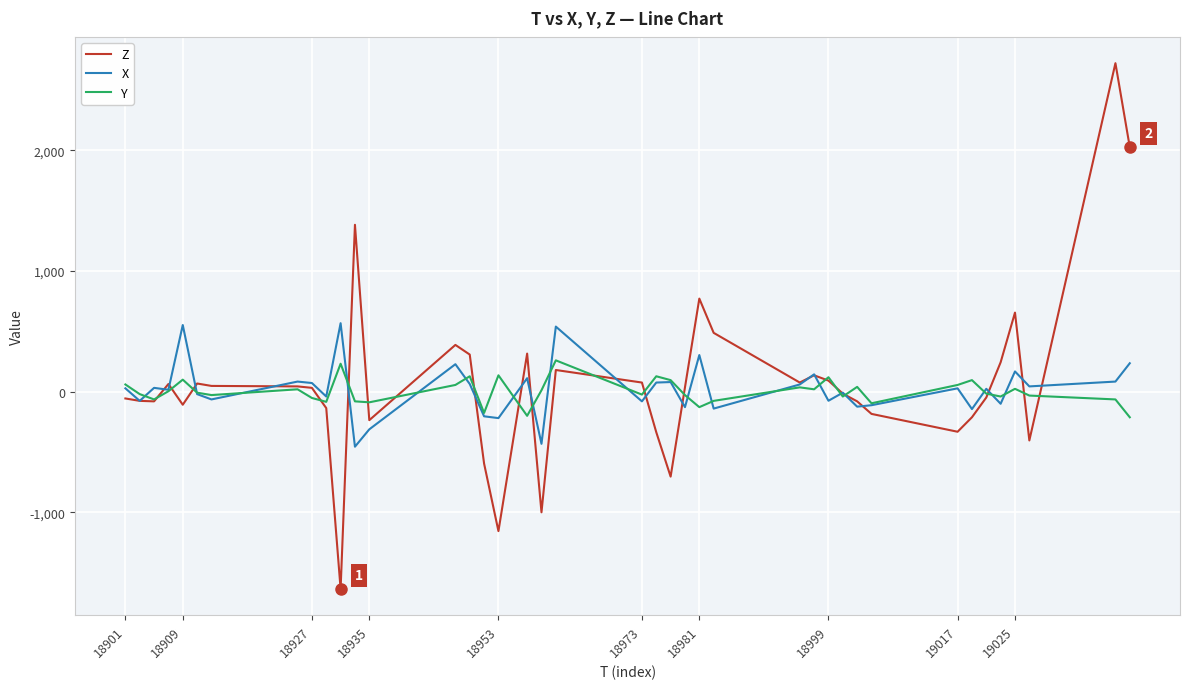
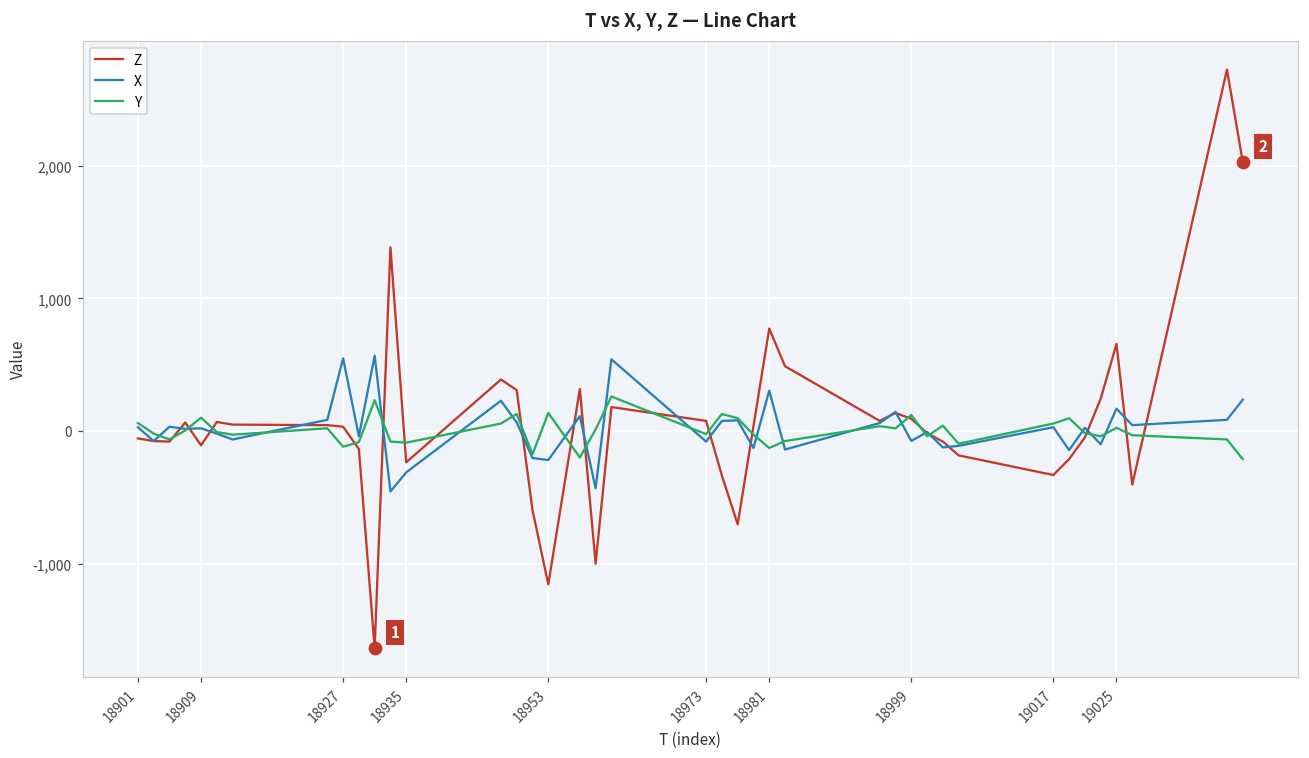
  {
    "X": {
      "18901": 30,
-     "18909": 550,
-     "18927": 70,
+     "18909": 20,
+     "18927": 550,
      "18935": -310,
      "18953": -220,
      "18973": -80,
      "18981": 300,
      "18999": -80,
      "19017": 30,
      "19025": 170
    },
    "Y": {
      "18901": 60,
      "18909": 100,
-     "18927": -50,
+     "18927": -120,
      "18935": -90,
      "18953": 140,
      "18973": -20,
      "18981": -130,
      "18999": 120,
      "19017": 60,
      "19025": 20
    }
  }
